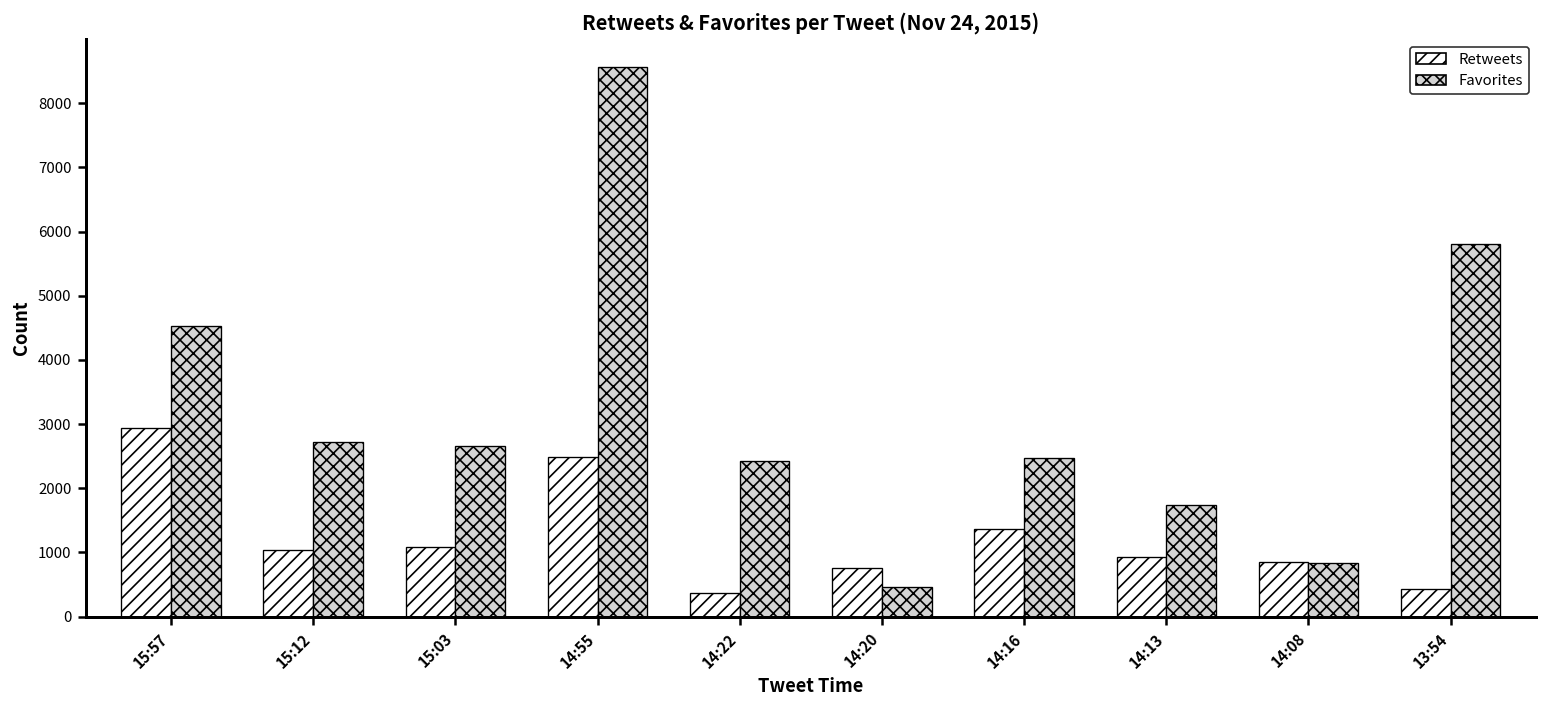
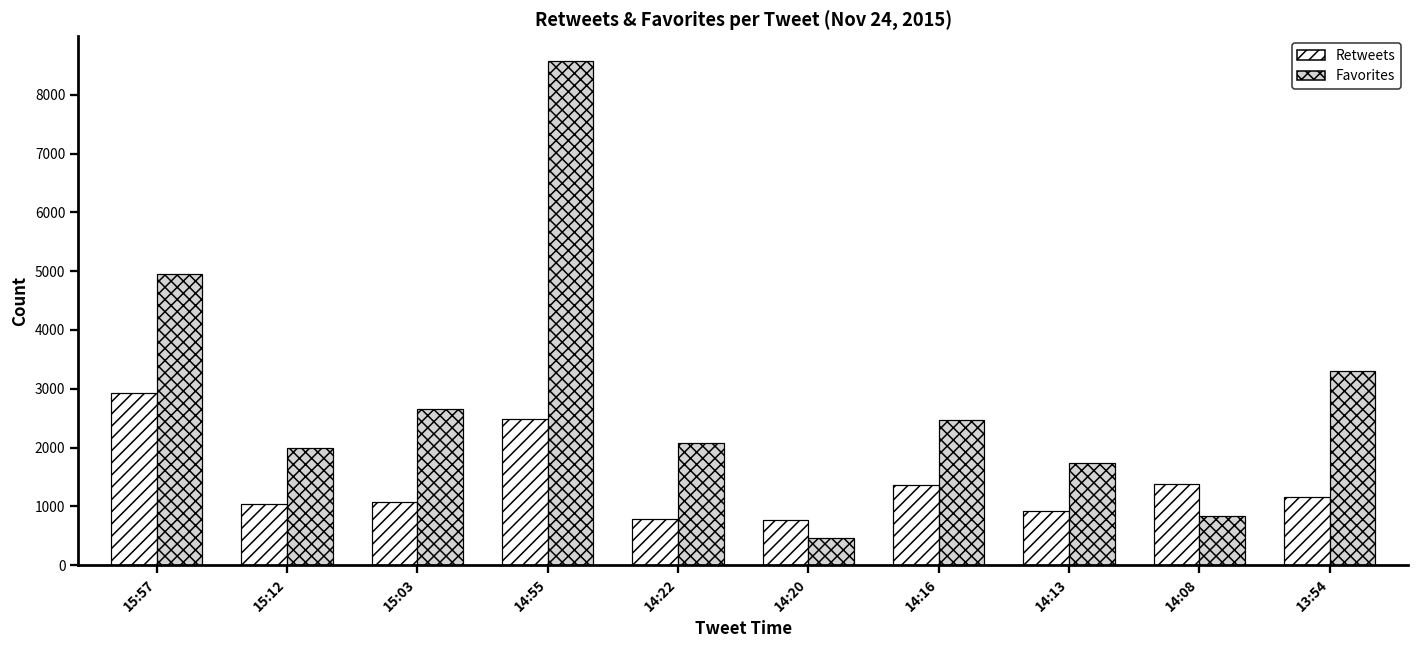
  {
    "Retweets": {
      "15:57": 2900,
      "15:12": 1000,
      "15:03": 1100,
      "14:55": 2500,
-     "14:22": 400,
+     "14:22": 800,
      "14:20": 800,
      "14:16": 1400,
      "14:13": 900,
-     "14:08": 900,
-     "13:54": 400
+     "14:08": 1400,
+     "13:54": 1200
    },
    "Favorites": {
-     "15:57": 4500,
-     "15:12": 2700,
+     "15:57": 5000,
+     "15:12": 2000,
      "15:03": 2700,
      "14:55": 8600,
-     "14:22": 2400,
+     "14:22": 2100,
      "14:20": 500,
      "14:16": 2500,
      "14:13": 1700,
      "14:08": 800,
-     "13:54": 5800
+     "13:54": 3300
    }
  }
